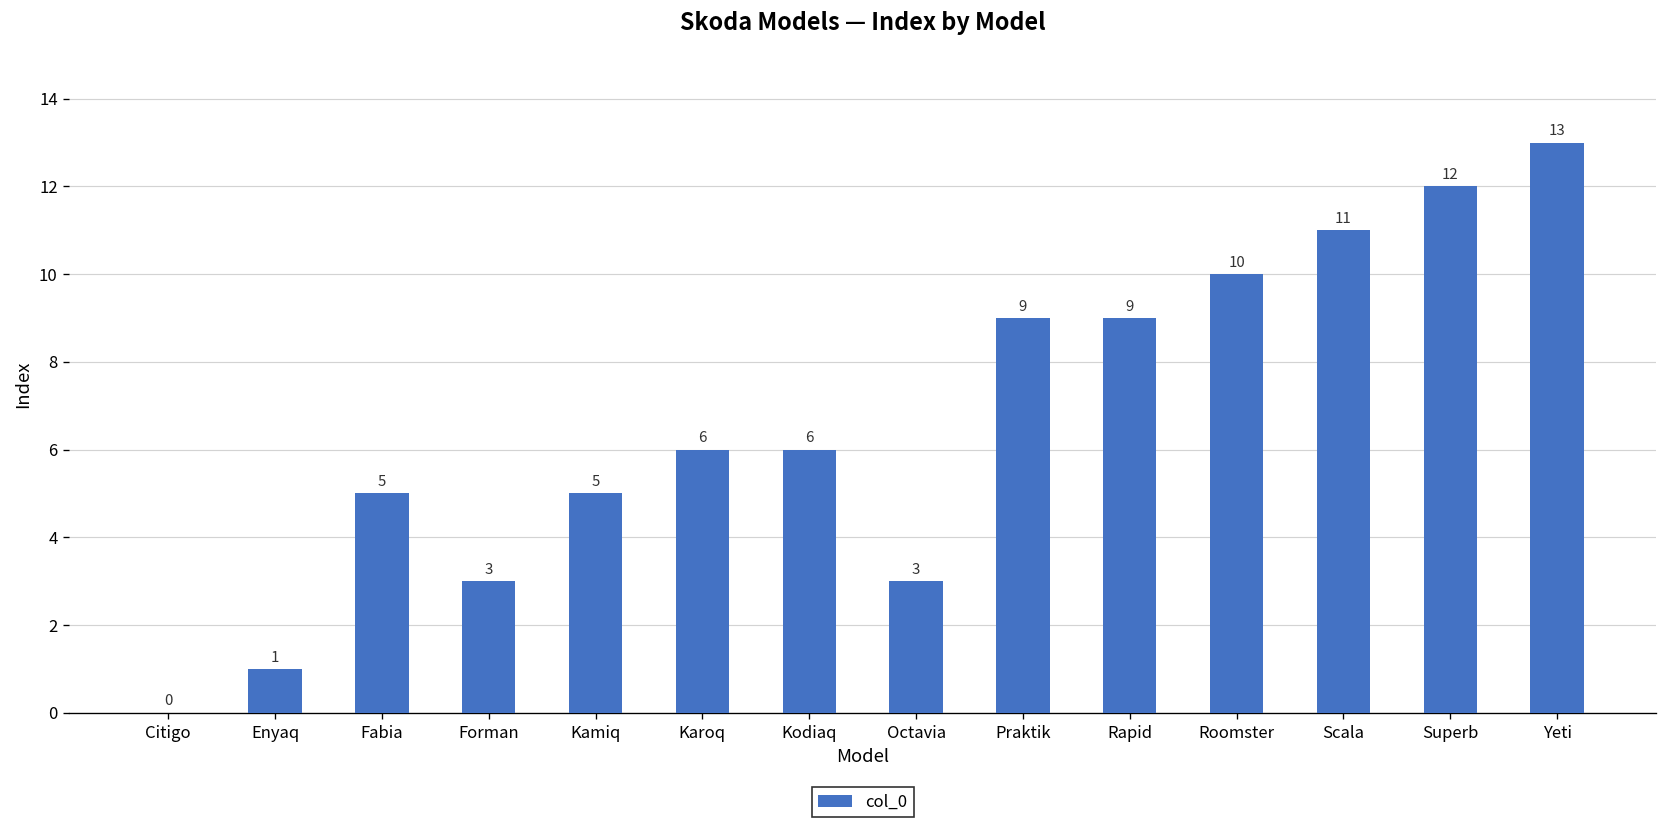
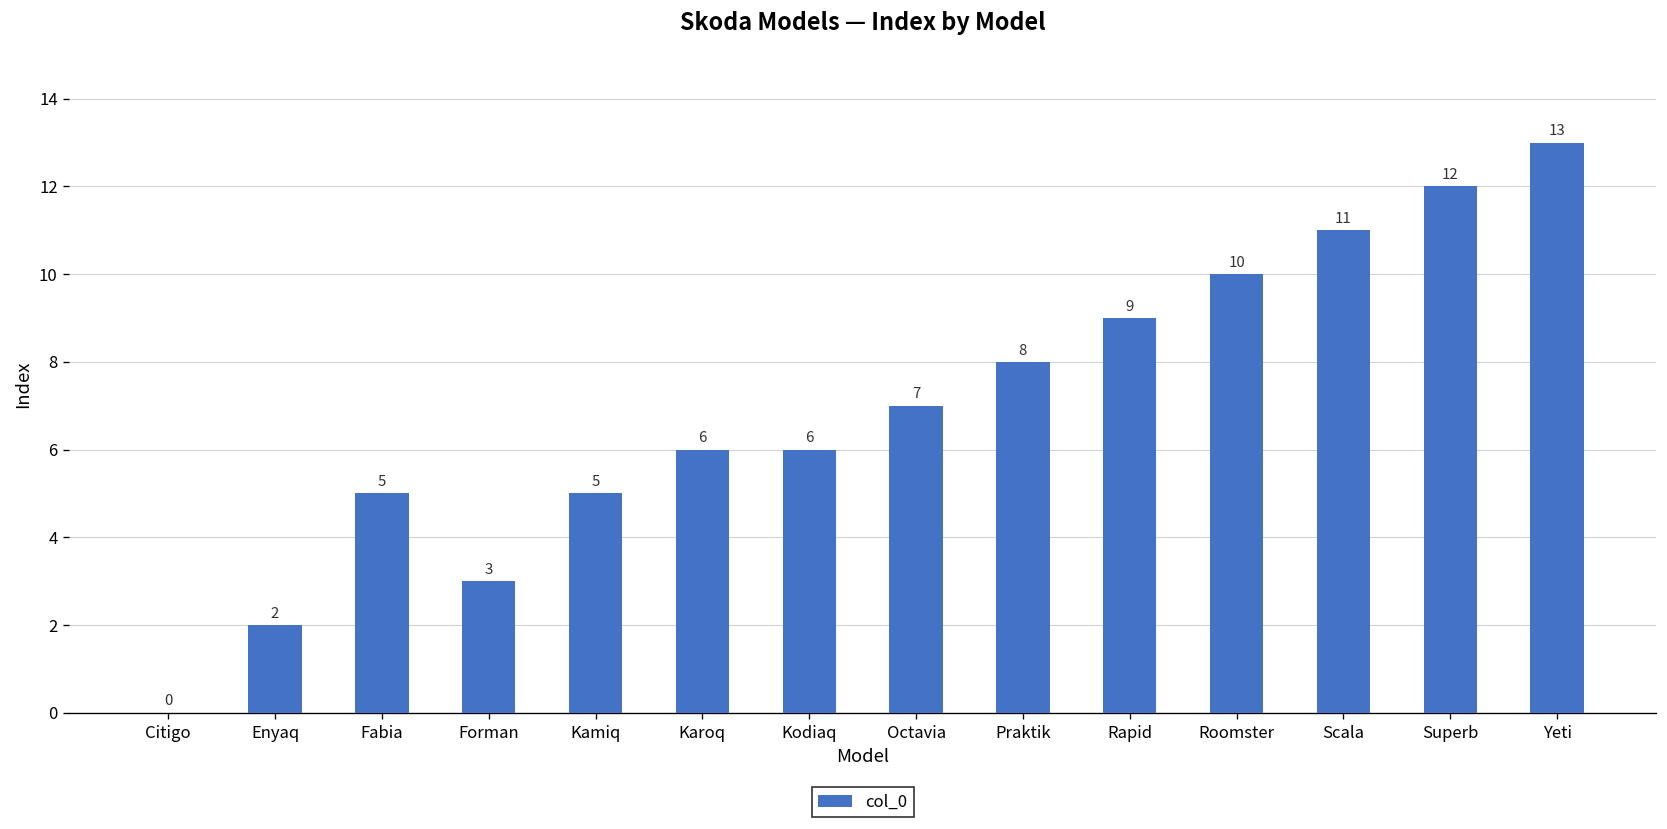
  {
    "Citigo": 0,
-   "Enyaq": 1,
+   "Enyaq": 2,
    "Fabia": 5,
    "Forman": 3,
    "Kamiq": 5,
    "Karoq": 6,
    "Kodiaq": 6,
-   "Octavia": 3,
-   "Praktik": 9,
+   "Octavia": 7,
+   "Praktik": 8,
    "Rapid": 9,
    "Roomster": 10,
    "Scala": 11,
    "Superb": 12,
    "Yeti": 13
  }
